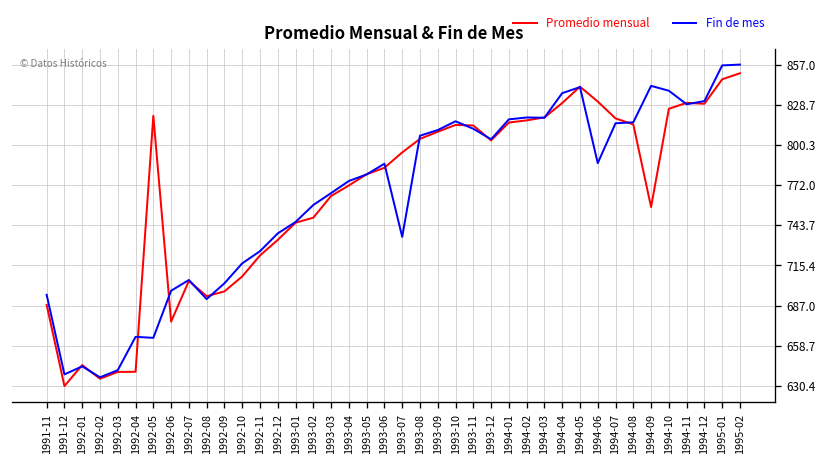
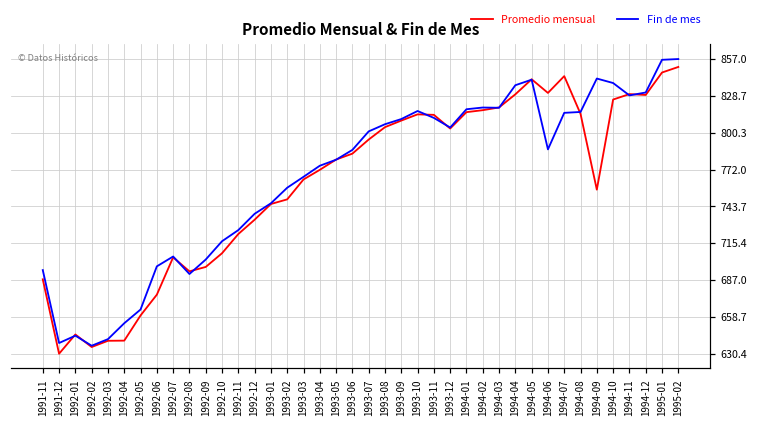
  {
    "Promedio mensual": {
      "1991-11": 688,
      "1991-12": 630,
      "1992-04": 640,
-     "1992-05": 821,
+     "1992-05": 660,
      "1992-06": 676,
      "1992-09": 697,
      "1992-10": 708,
      "1992-11": 722,
      "1992-12": 733,
      "1993-02": 749,
      "1993-04": 772,
      "1993-06": 784,
      "1993-07": 795,
      "1993-08": 805,
      "1993-10": 814,
      "1993-11": 814,
      "1994-01": 816,
      "1994-04": 830,
      "1994-06": 831,
-     "1994-07": 819,
+     "1994-07": 844,
      "1994-09": 757,
      "1994-10": 826,
      "1995-01": 847,
      "1995-02": 851
    },
    "Fin de mes": {
      "1991-11": 695,
      "1991-12": 639,
-     "1992-04": 665,
+     "1992-04": 654,
      "1992-05": 664,
      "1992-06": 698,
      "1992-09": 703,
      "1992-10": 717,
      "1992-11": 725,
      "1992-12": 738,
      "1993-02": 758,
      "1993-04": 775,
      "1993-06": 787,
-     "1993-07": 736,
+     "1993-07": 801,
      "1993-08": 807,
      "1993-10": 817,
      "1993-11": 812,
      "1994-01": 818,
      "1994-04": 837,
      "1994-06": 788,
      "1994-07": 816,
      "1994-09": 842,
      "1994-10": 839,
      "1995-01": 856,
      "1995-02": 857
    }
  }
